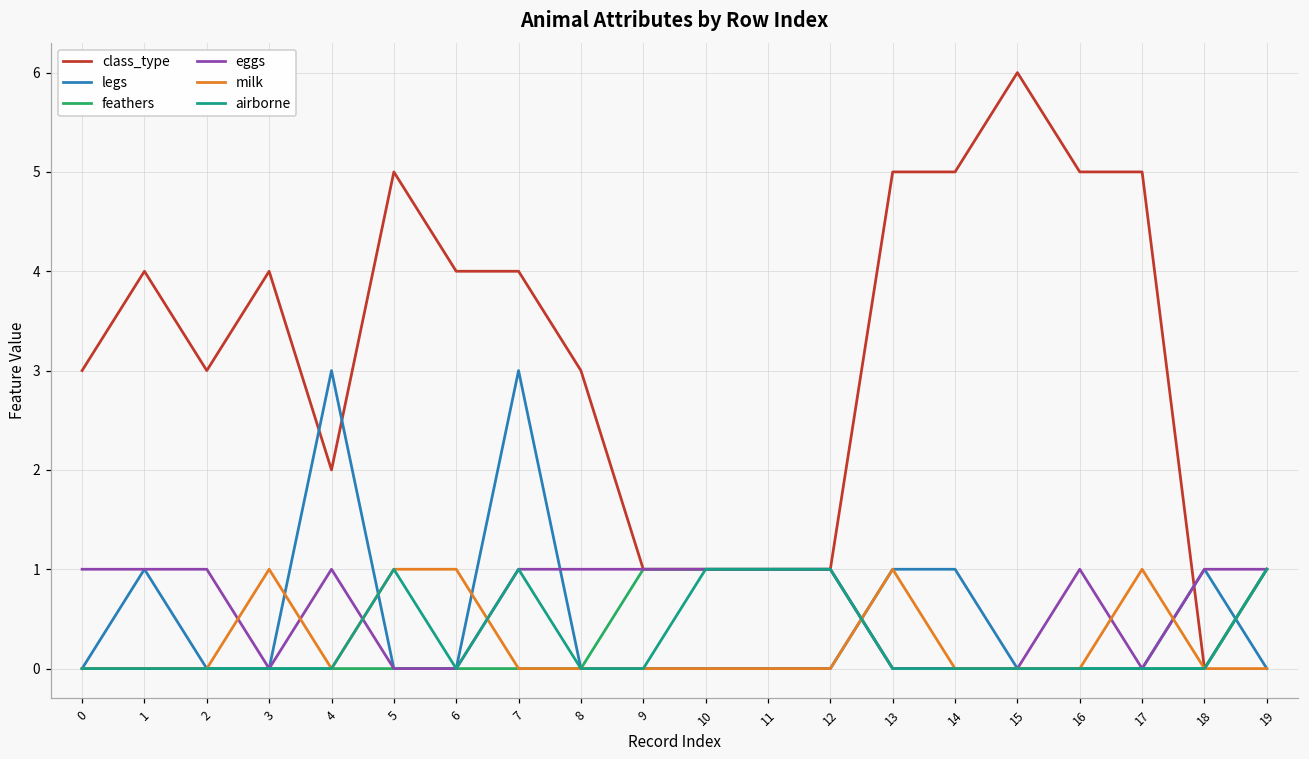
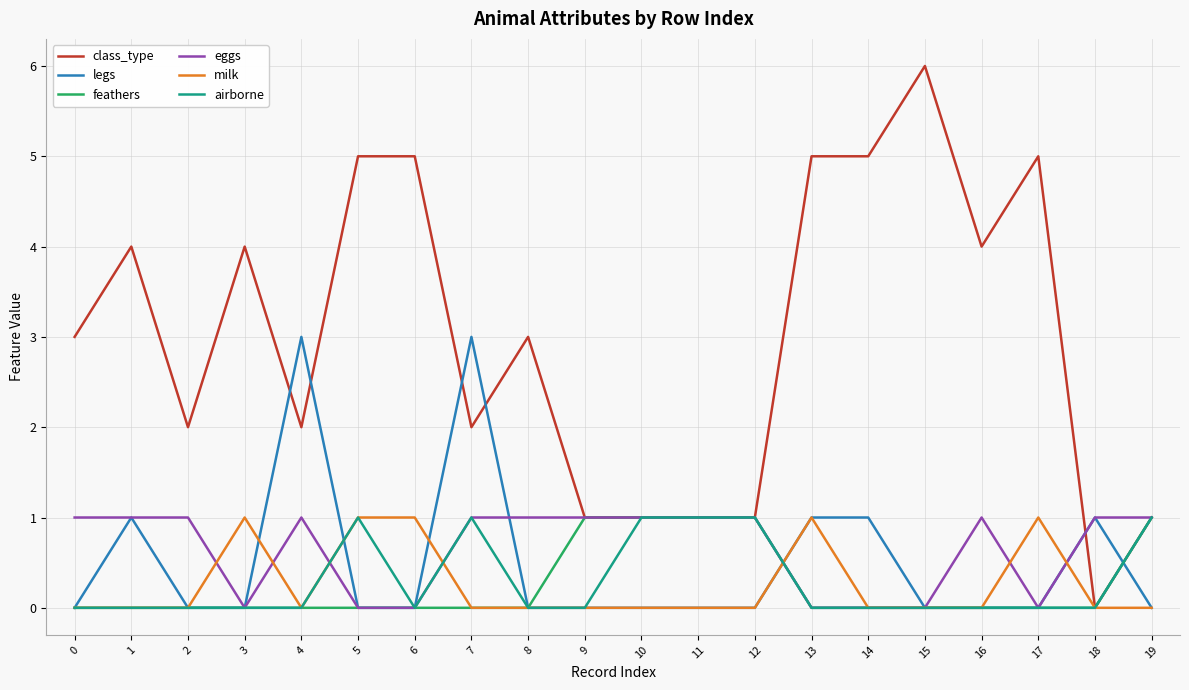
  {
    "class_type": {
      "0": 3,
      "1": 4,
-     "2": 3,
+     "2": 2,
      "3": 4,
      "4": 2,
      "5": 5,
-     "6": 4,
-     "7": 4,
+     "6": 5,
+     "7": 2,
      "8": 3,
      "13": 5,
      "14": 5,
      "15": 6,
-     "16": 5,
+     "16": 4,
      "17": 5
    },
    "legs": {
      "4": 3,
      "7": 3,
      "14": 1
    },
    "eggs": {
      "0": 1,
      "2": 1,
      "4": 1,
      "8": 1,
      "16": 1
    },
    "milk": {
      "3": 1,
      "6": 1,
      "17": 1
    }
  }
